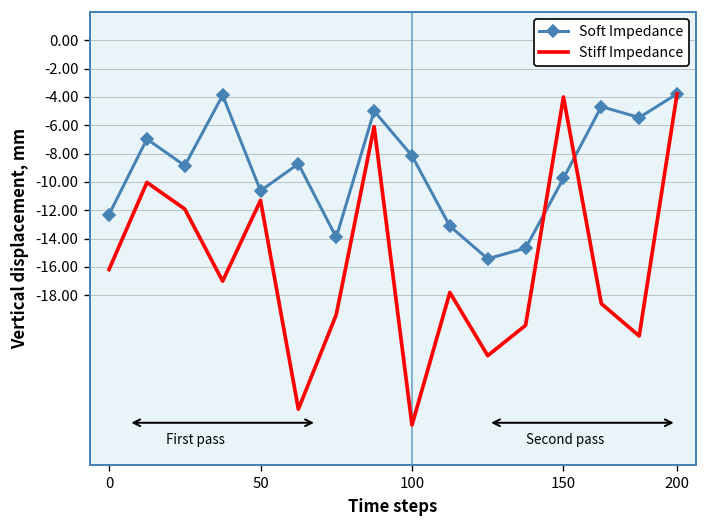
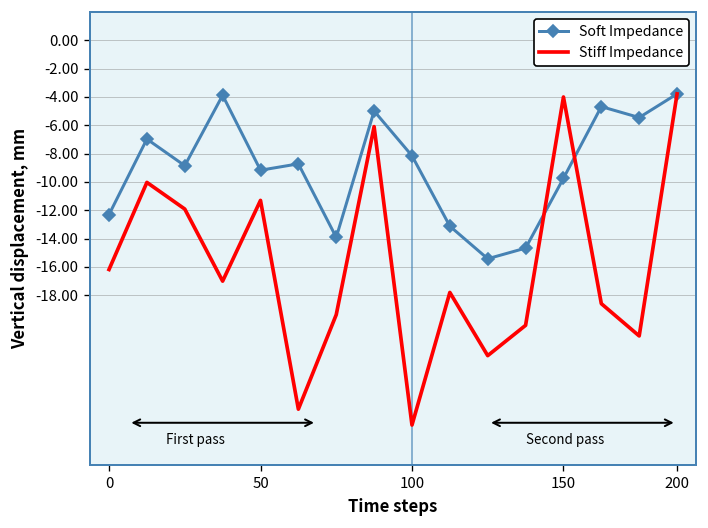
  {
    "Soft Impedance": {
      "0": -12.3,
-     "50": -10.6,
+     "50": -9.2,
      "100": -8.2,
      "150": -9.7
    },
    "Stiff Impedance": {
      "0": -16.2,
      "50": -11.3,
      "100": -27.2,
      "150": -4.0
    }
  }
